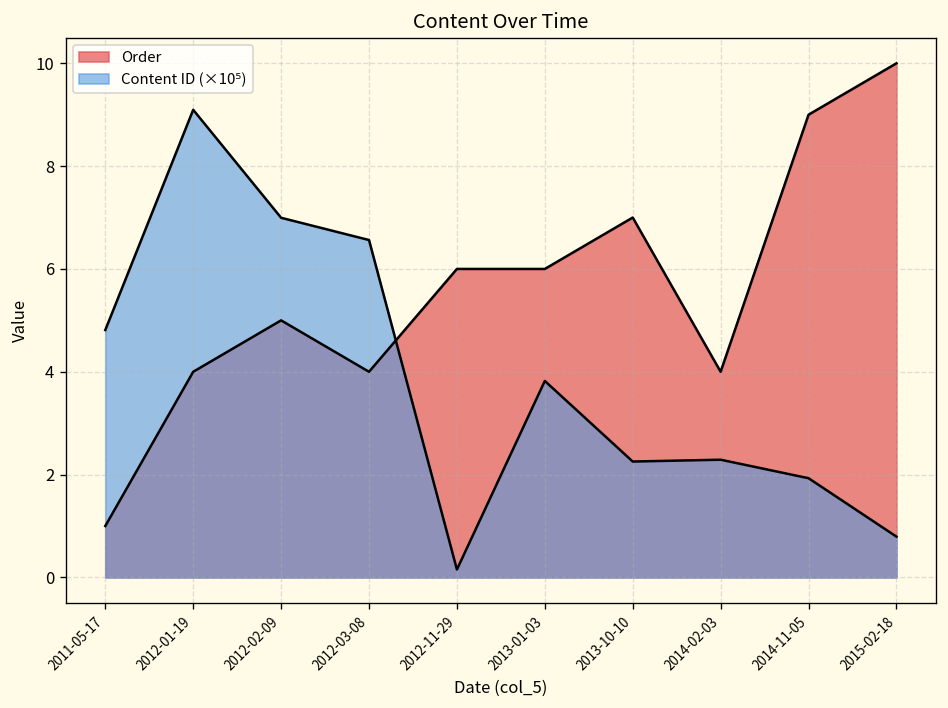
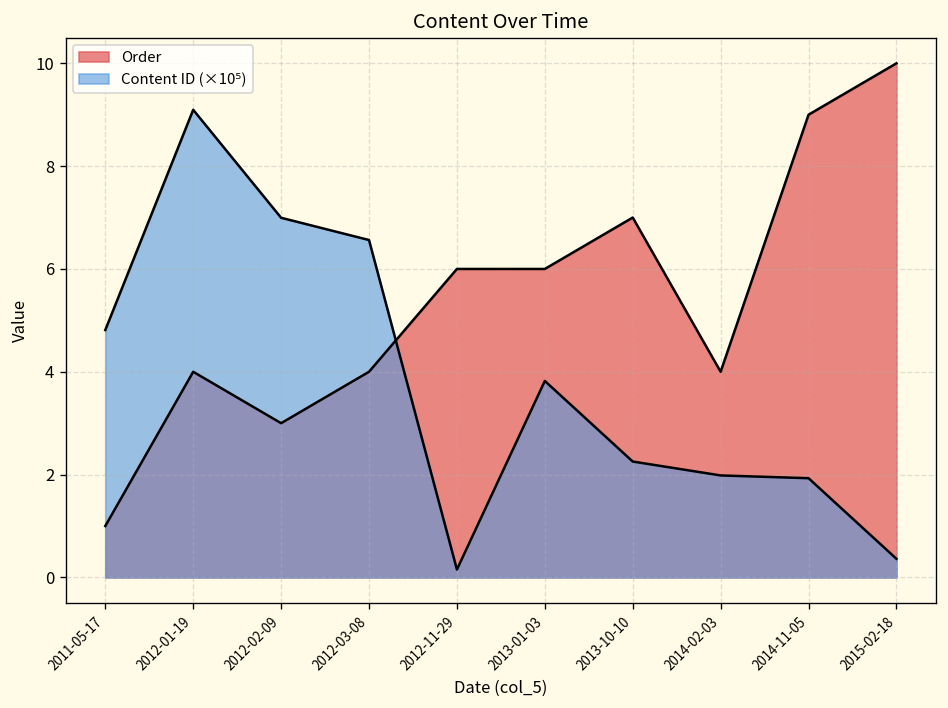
  {
    "Order": {
      "2011-05-17": 1,
      "2012-01-19": 4,
-     "2012-02-09": 5,
+     "2012-02-09": 3,
      "2012-03-08": 4,
      "2012-11-29": 6,
      "2013-01-03": 6,
      "2013-10-10": 7,
      "2014-02-03": 4,
      "2014-11-05": 9,
      "2015-02-18": 10
    },
    "Content ID (×10⁵)": {
      "2011-05-17": 4.8,
      "2012-01-19": 9.1,
      "2012-02-09": 7.0,
      "2012-03-08": 6.6,
      "2012-11-29": 0.2,
      "2013-01-03": 3.8,
      "2013-10-10": 2.3,
-     "2014-02-03": 2.3,
+     "2014-02-03": 2.0,
      "2014-11-05": 1.9,
-     "2015-02-18": 0.8
+     "2015-02-18": 0.4
    }
  }
